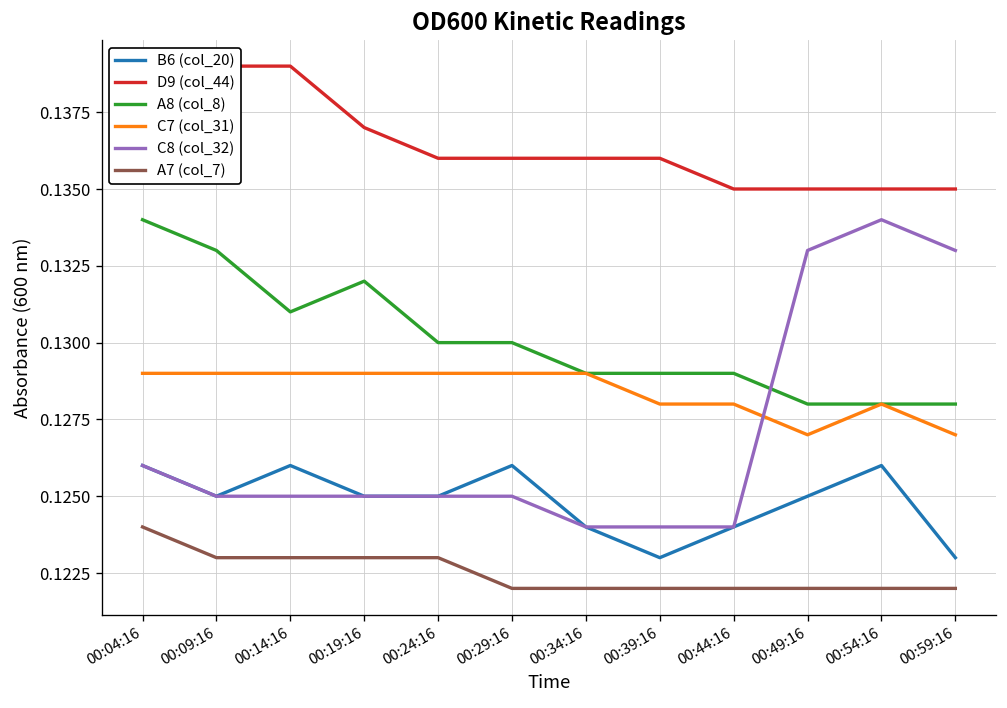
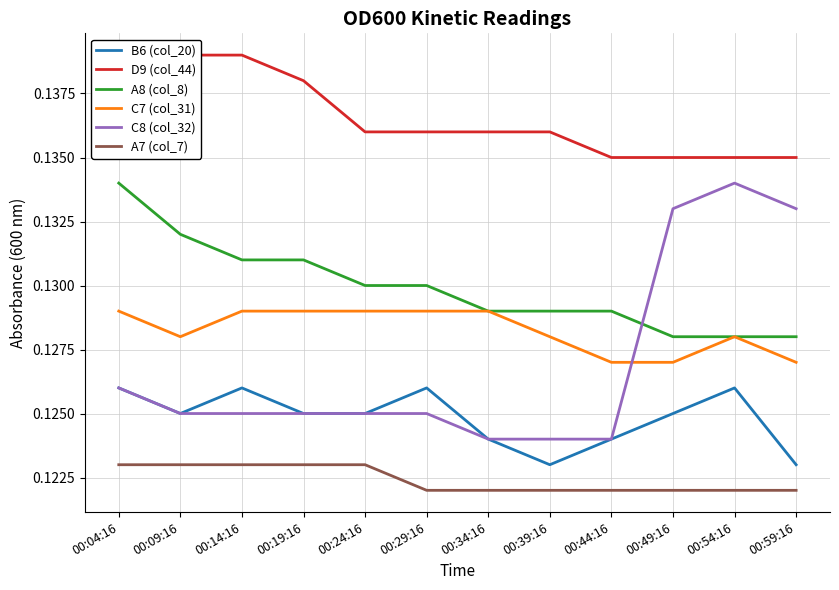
  {
    "B6 (col_20)": {
      "00:14:16": 0.126,
      "00:29:16": 0.126,
      "00:39:16": 0.123,
      "00:49:16": 0.125,
      "00:54:16": 0.126,
      "00:59:16": 0.123
    },
    "D9 (col_44)": {
      "00:14:16": 0.139,
-     "00:19:16": 0.137,
+     "00:19:16": 0.138,
      "00:24:16": 0.136,
      "00:29:16": 0.136,
      "00:34:16": 0.136,
      "00:39:16": 0.136,
      "00:44:16": 0.135,
      "00:49:16": 0.135,
      "00:54:16": 0.135,
      "00:59:16": 0.135
    },
    "A8 (col_8)": {
      "00:04:16": 0.134,
-     "00:09:16": 0.133,
+     "00:09:16": 0.132,
      "00:14:16": 0.131,
-     "00:19:16": 0.132,
+     "00:19:16": 0.131,
      "00:24:16": 0.130,
      "00:29:16": 0.130,
      "00:39:16": 0.129,
      "00:44:16": 0.129,
      "00:49:16": 0.128,
      "00:59:16": 0.128
    },
    "C7 (col_31)": {
      "00:04:16": 0.129,
-     "00:09:16": 0.129,
+     "00:09:16": 0.128,
      "00:14:16": 0.129,
      "00:19:16": 0.129,
      "00:24:16": 0.129,
      "00:29:16": 0.129,
      "00:39:16": 0.128,
-     "00:44:16": 0.128,
+     "00:44:16": 0.127,
      "00:49:16": 0.127,
      "00:59:16": 0.127
    },
    "C8 (col_32)": {
      "00:14:16": 0.125,
      "00:29:16": 0.125,
      "00:39:16": 0.124,
      "00:49:16": 0.133,
      "00:54:16": 0.134,
      "00:59:16": 0.133
    },
    "A7 (col_7)": {
-     "00:04:16": 0.124,
+     "00:04:16": 0.123,
      "00:09:16": 0.123,
      "00:14:16": 0.123,
      "00:19:16": 0.123,
      "00:24:16": 0.123,
      "00:29:16": 0.122,
      "00:34:16": 0.122,
      "00:39:16": 0.122,
      "00:44:16": 0.122,
      "00:49:16": 0.122,
      "00:54:16": 0.122,
      "00:59:16": 0.122
    }
  }
